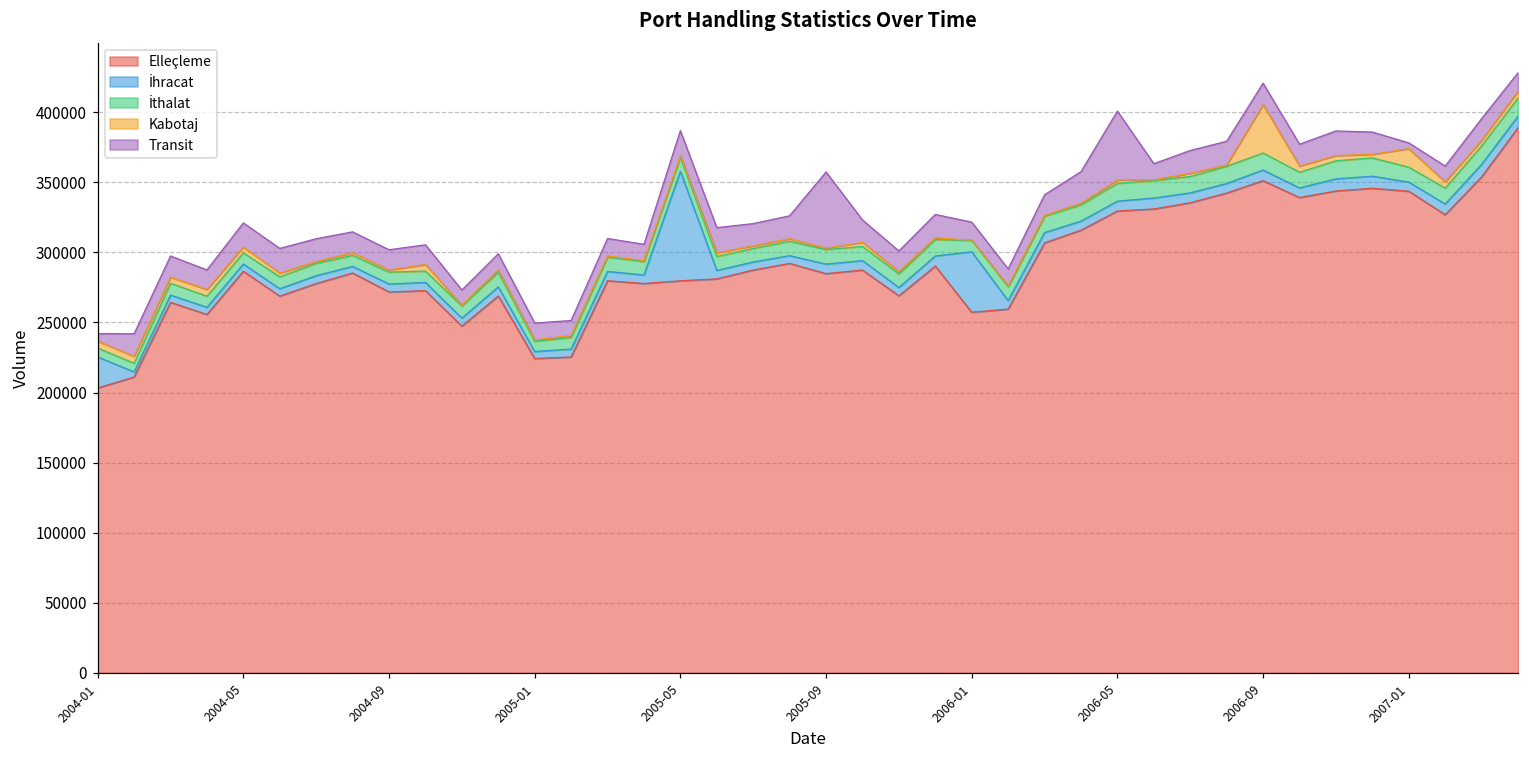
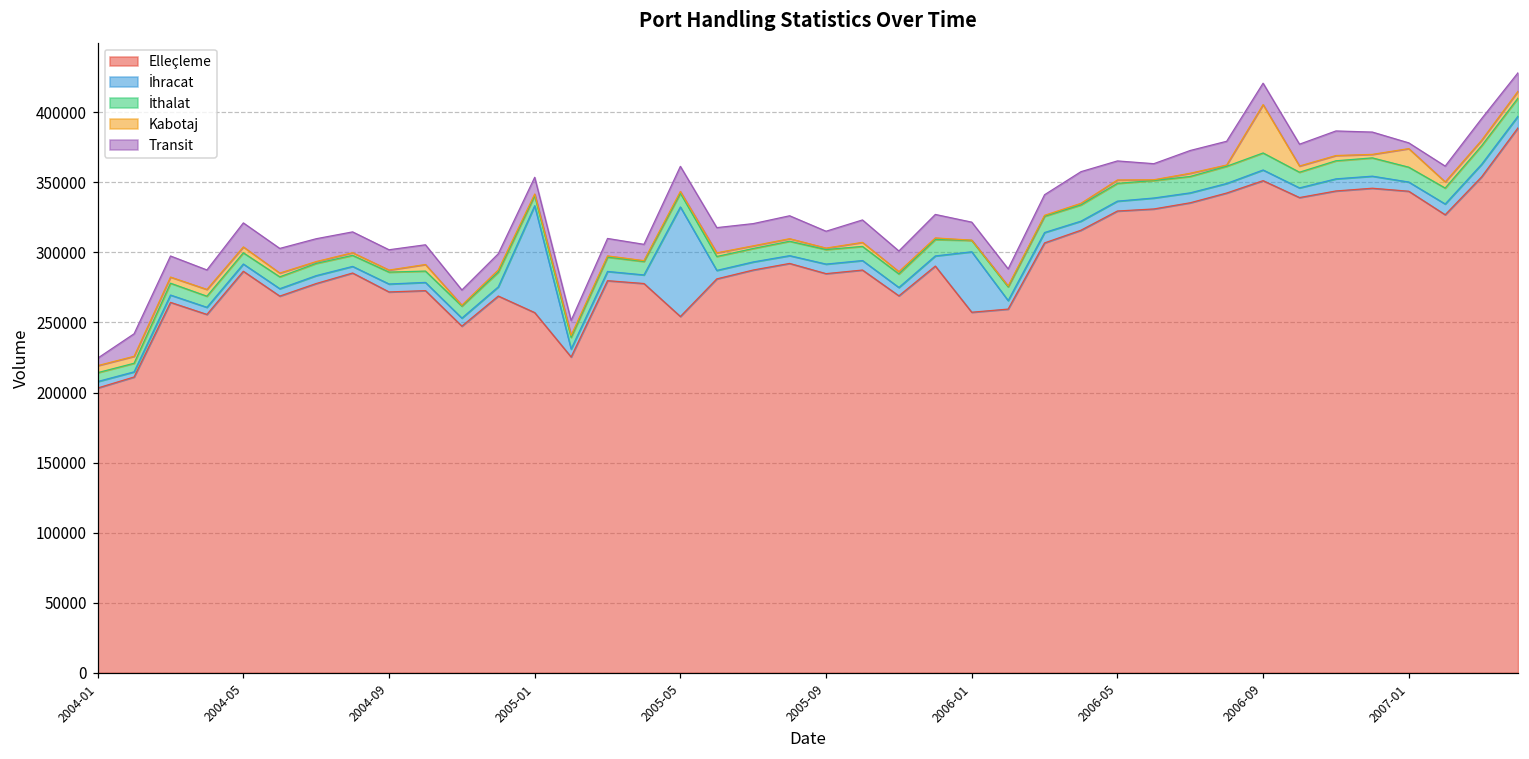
  {
    "Elleçleme": {
      "2004-01": 203000,
      "2004-05": 287000,
      "2004-09": 272000,
-     "2005-01": 224000,
-     "2005-05": 280000,
+     "2005-01": 257000,
+     "2005-05": 254000,
      "2005-09": 285000,
      "2006-01": 257000,
      "2006-05": 330000,
      "2006-09": 351000,
      "2007-01": 344000
    },
    "İhracat": {
-     "2004-01": 22000,
+     "2004-01": 5000,
      "2004-05": 5000,
      "2004-09": 6000,
-     "2005-01": 5000,
+     "2005-01": 76000,
      "2005-05": 78000,
      "2005-09": 7000,
      "2006-01": 43000,
      "2006-05": 7000,
      "2006-09": 8000,
      "2007-01": 7000
    },
    "İthalat": {
      "2004-01": 6000,
      "2004-05": 8000,
      "2006-05": 13000,
      "2006-09": 12000,
      "2007-01": 11000
    },
    "Kabotaj": {
      "2004-01": 5000,
      "2004-05": 4000,
      "2006-05": 2000,
      "2006-09": 34000,
      "2007-01": 13000
    },
    "Transit": {
      "2004-01": 5000,
      "2004-05": 17000,
      "2004-09": 14000,
      "2005-01": 12000,
      "2005-05": 18000,
-     "2005-09": 54000,
+     "2005-09": 12000,
      "2006-01": 13000,
-     "2006-05": 49000,
+     "2006-05": 14000,
      "2006-09": 15000,
      "2007-01": 4000
    }
  }
